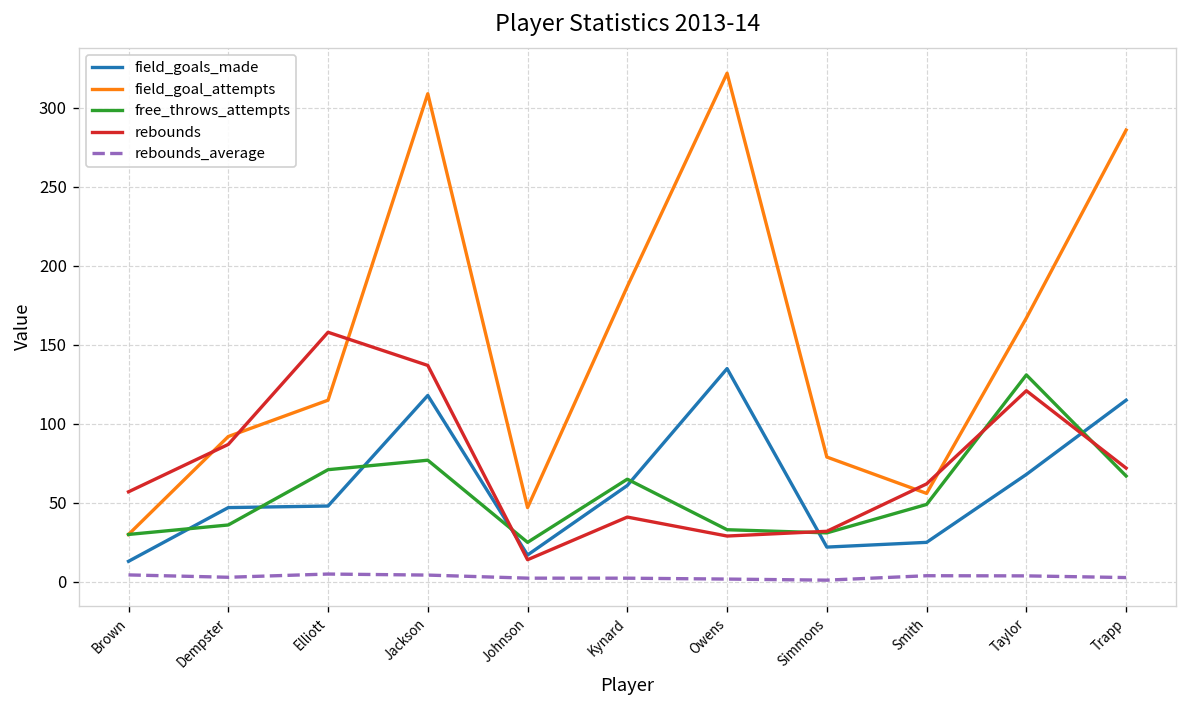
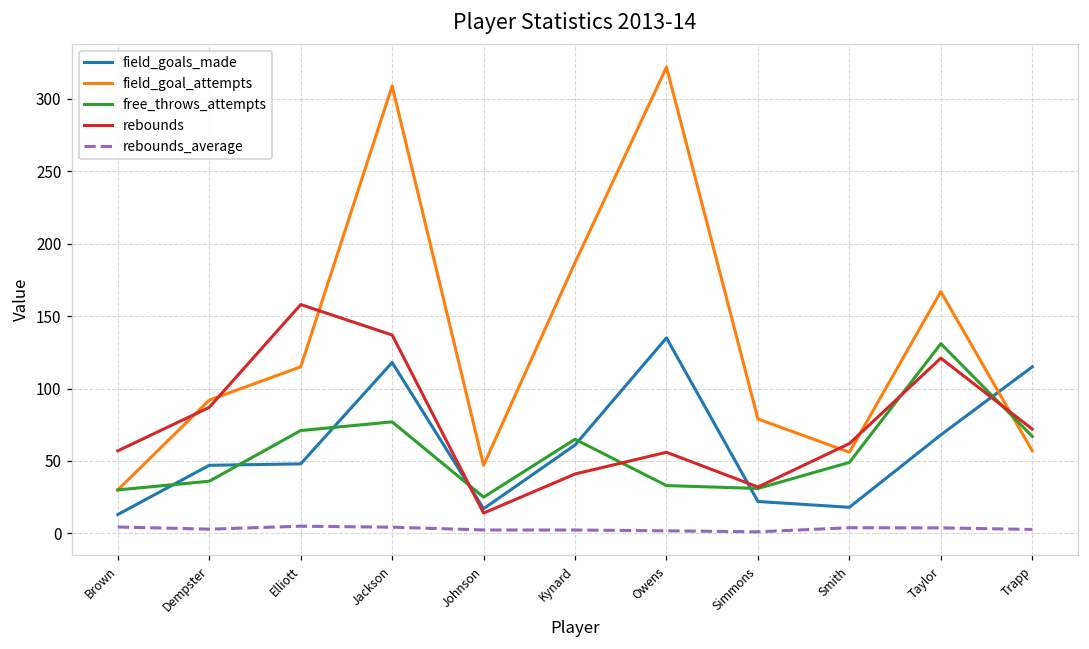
  {
    "field_goals_made": {
      "Brown": 13,
      "Dempster": 47,
      "Elliott": 48,
      "Jackson": 118,
      "Johnson": 17,
      "Kynard": 61,
      "Owens": 135,
      "Simmons": 22,
-     "Smith": 25,
+     "Smith": 18,
      "Taylor": 68,
      "Trapp": 115
    },
    "field_goal_attempts": {
      "Dempster": 92,
      "Elliott": 115,
      "Jackson": 309,
      "Johnson": 47,
      "Kynard": 187,
      "Owens": 322,
      "Simmons": 79,
      "Smith": 56,
      "Taylor": 167,
-     "Trapp": 286
+     "Trapp": 57
    },
    "free_throws_attempts": {
      "Dempster": 36,
      "Elliott": 71,
      "Jackson": 77,
      "Johnson": 25,
      "Kynard": 65,
      "Owens": 33,
      "Smith": 49,
      "Taylor": 131,
      "Trapp": 67
    },
    "rebounds": {
      "Brown": 57,
      "Dempster": 87,
      "Elliott": 158,
      "Jackson": 137,
      "Johnson": 14,
      "Kynard": 41,
-     "Owens": 29,
+     "Owens": 56,
      "Smith": 62,
      "Taylor": 121,
      "Trapp": 72
    },
    "rebounds_average": {
      "Brown": 4,
      "Dempster": 3,
      "Elliott": 5,
      "Jackson": 4,
      "Johnson": 2,
      "Kynard": 2,
      "Owens": 2,
      "Simmons": 1,
      "Smith": 4,
      "Taylor": 4,
      "Trapp": 3
    }
  }
